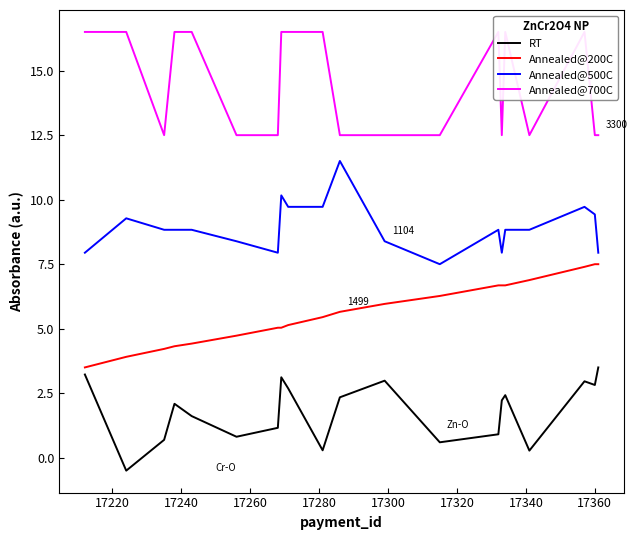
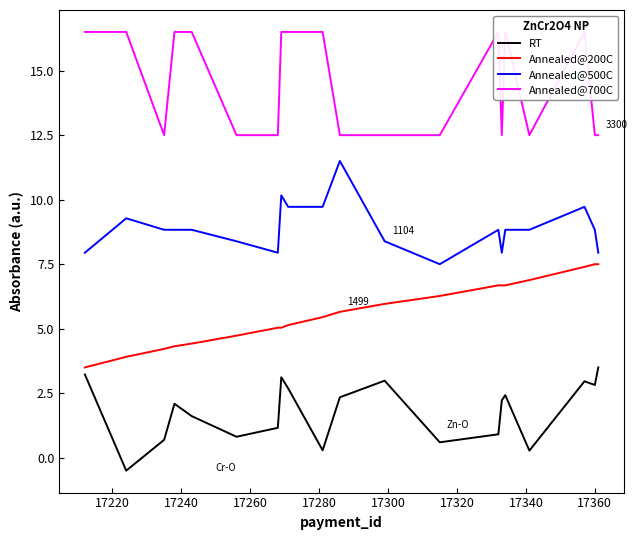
  {
    "RT": {
      "17360": 2.8
    },
    "Annealed@200C": {
      "17360": 7.5
    },
    "Annealed@500C": {
-     "17360": 9.4
+     "17360": 8.8
    },
    "Annealed@700C": {
      "17360": 12.5
    }
  }
